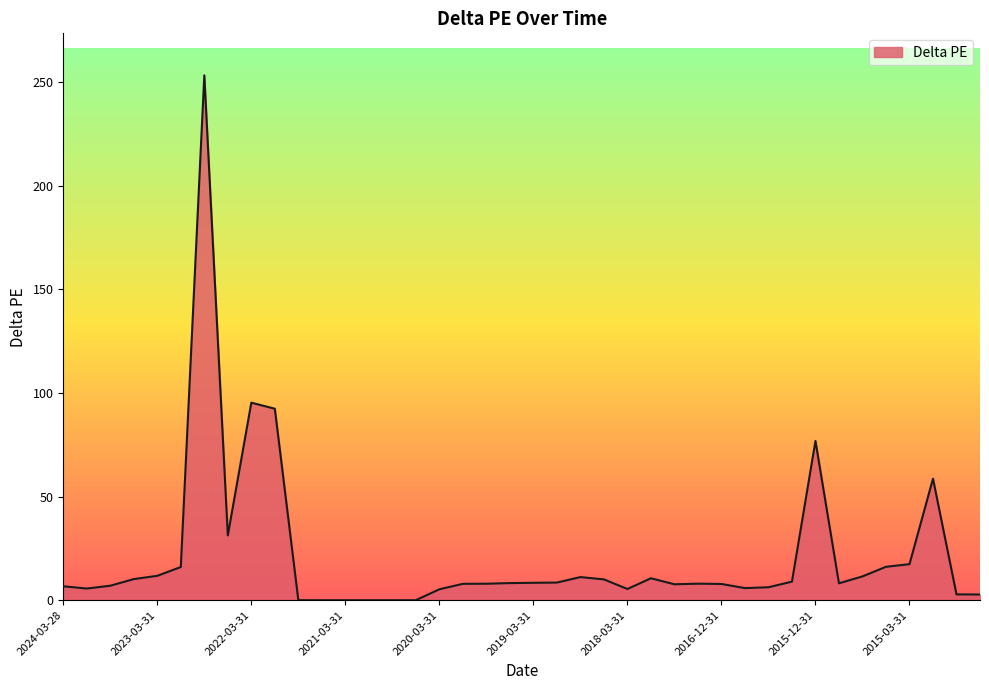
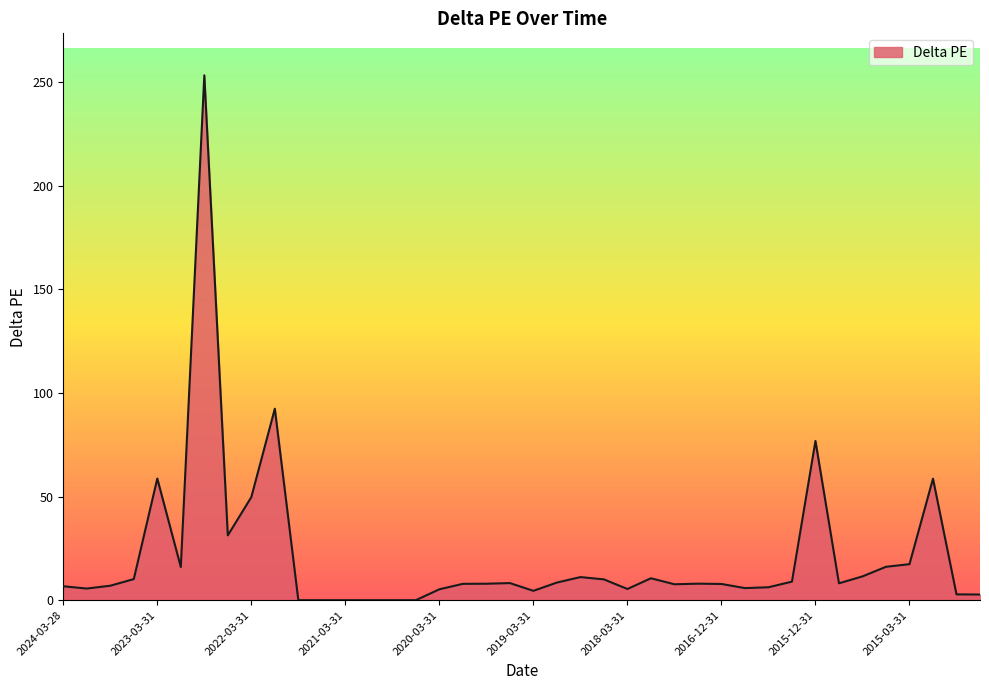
  {
    "2024-03-28": 7,
-   "2023-03-31": 12,
-   "2022-03-31": 95,
+   "2023-03-31": 59,
+   "2022-03-31": 50,
    "2021-03-31": 0,
    "2020-03-31": 5,
-   "2019-03-31": 8,
+   "2019-03-31": 5,
    "2018-03-31": 5,
    "2016-12-31": 8,
    "2015-12-31": 77,
    "2015-03-31": 17
  }
